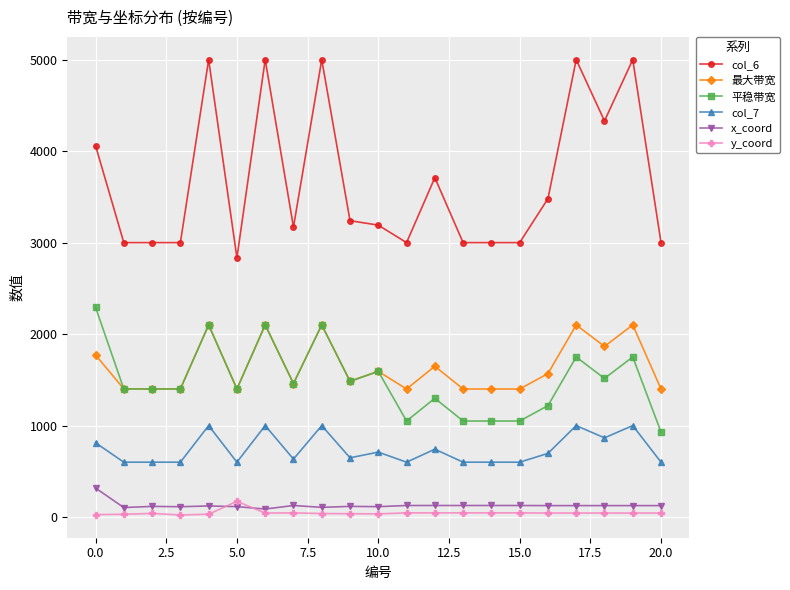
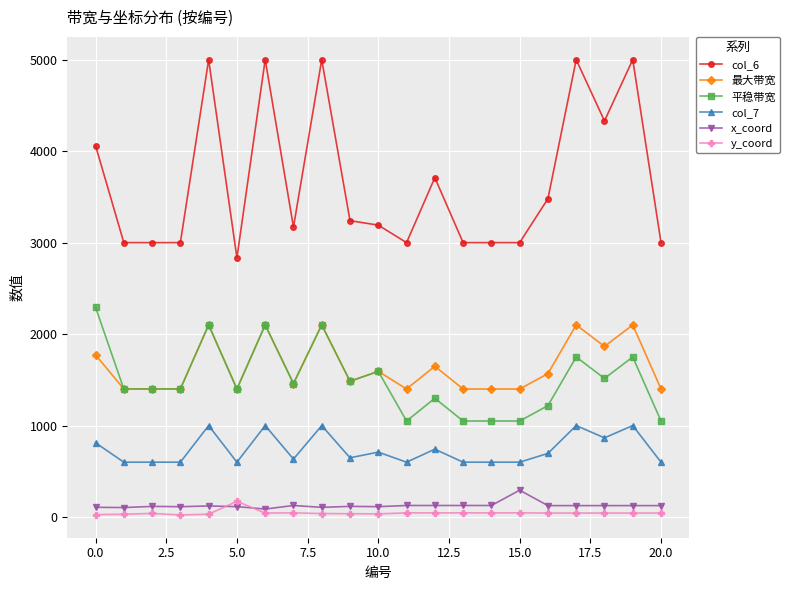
  {
    "col_6": {
      "0.0": 4100,
      "5.0": 2800,
      "10.0": 3200,
      "15.0": 3000,
      "20.0": 3000
    },
    "最大带宽": {
      "0.0": 1800,
      "15.0": 1400,
      "20.0": 1400
    },
    "平稳带宽": {
      "0.0": 2300,
      "15.0": 1100,
-     "20.0": 900
+     "20.0": 1100
    },
    "col_7": {
      "0.0": 800,
      "5.0": 600,
      "10.0": 700,
      "15.0": 600,
      "20.0": 600
    },
    "x_coord": {
-     "0.0": 300,
+     "0.0": 100,
      "5.0": 100,
      "10.0": 100,
-     "15.0": 100,
+     "15.0": 300,
      "20.0": 100
    },
    "y_coord": {
      "0.0": 0,
      "5.0": 200,
      "10.0": 0,
      "15.0": 0,
      "20.0": 0
    }
  }
